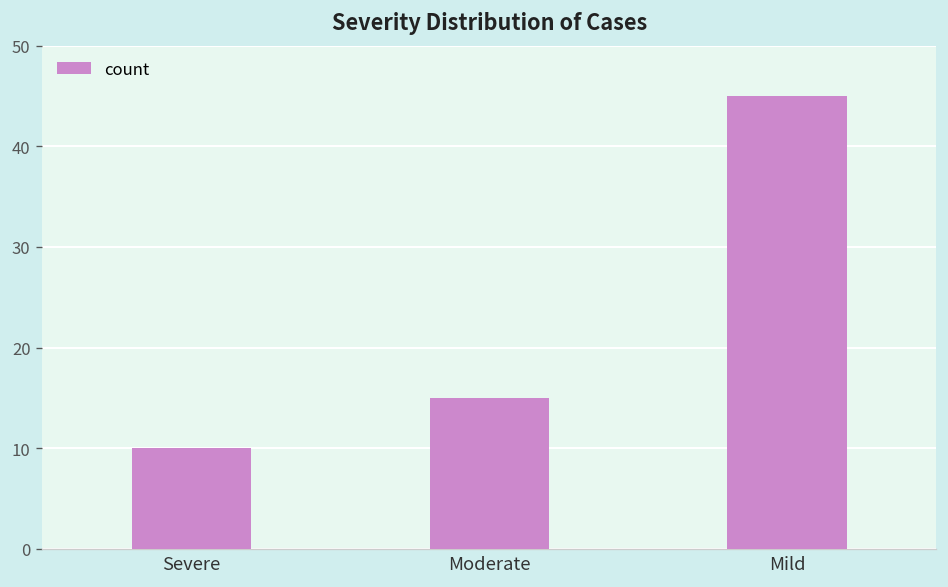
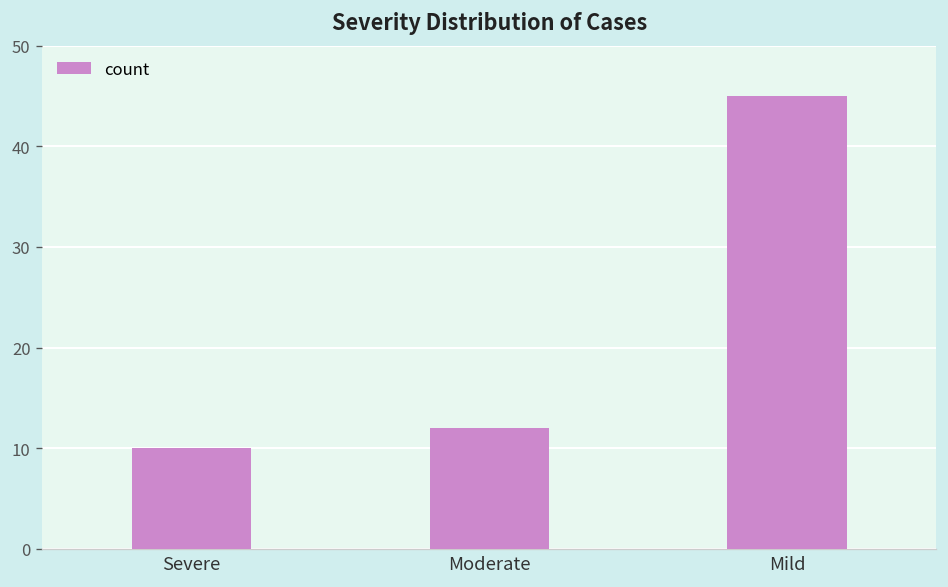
  {
    "Severe": 10,
-   "Moderate": 15,
+   "Moderate": 12,
    "Mild": 45
  }
